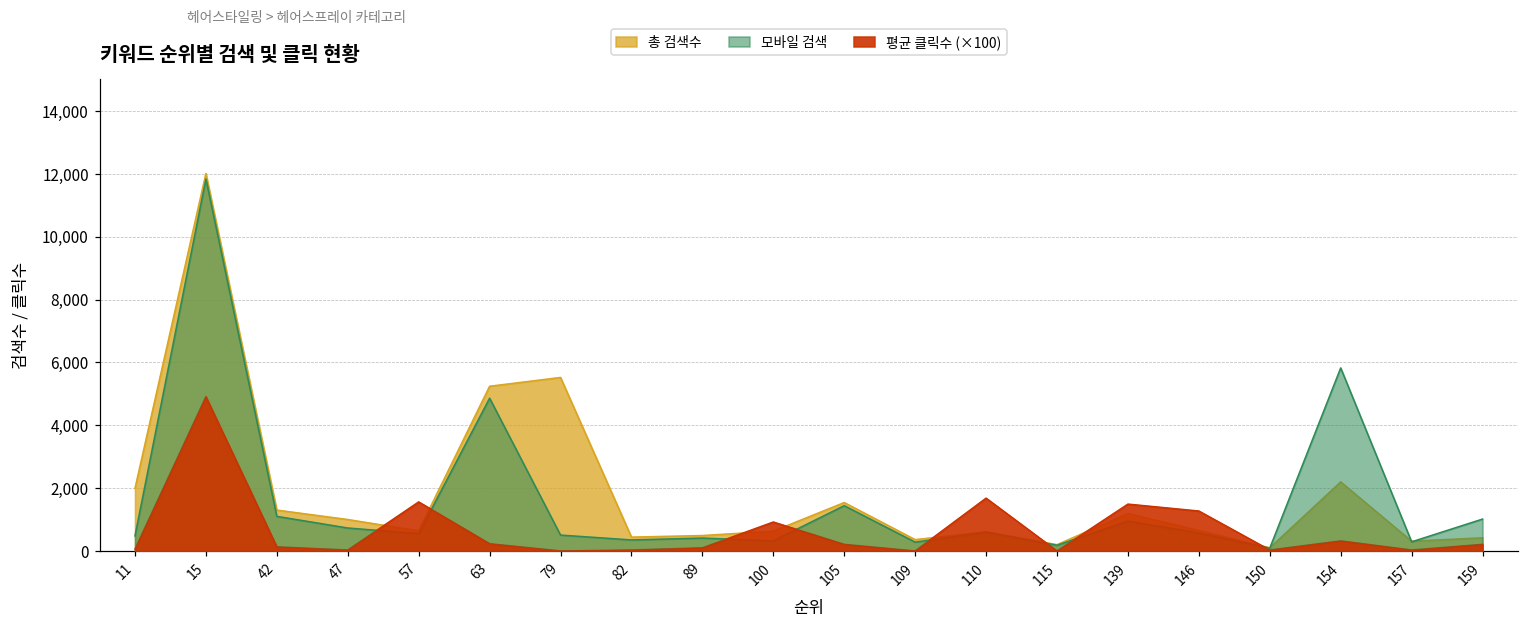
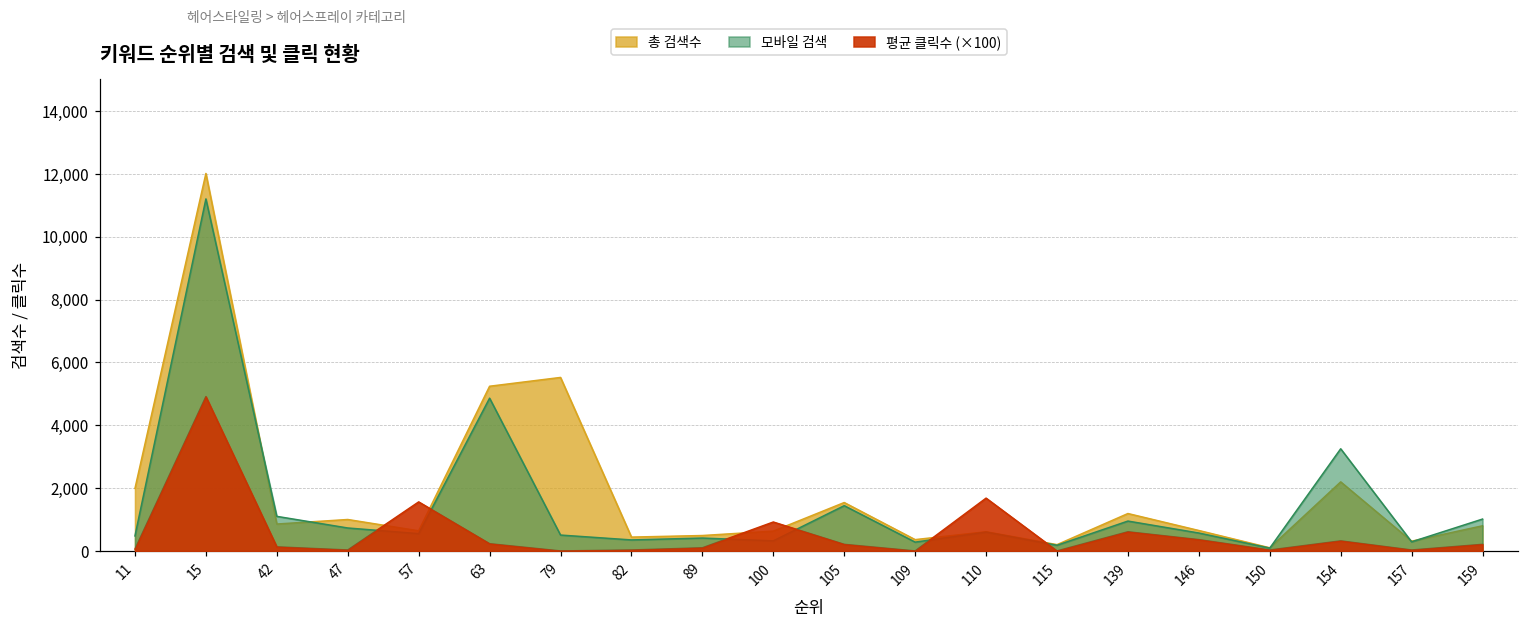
  {
    "총 검색수": {
      "11": "2,000",
      "15": "12,000",
-     "42": "1,300",
+     "42": "900",
      "47": "1,000",
      "57": "600",
      "63": "5,200",
      "79": "5,500",
      "100": "600",
      "105": "1,500",
      "139": "1,200",
      "154": "2,200",
-     "159": "400"
+     "159": "800"
    },
    "모바일 검색": {
      "11": "500",
-     "15": "11,800",
+     "15": "11,200",
      "42": "1,100",
      "47": "700",
      "57": "600",
      "63": "4,900",
      "79": "500",
      "100": "300",
      "105": "1,400",
      "139": "1,000",
-     "154": "5,800",
+     "154": "3,300",
      "159": "1,000"
    },
    "평균 클릭수 (×100)": {
      "11": "100",
      "15": "4,900",
      "42": "100",
      "47": "0",
      "57": "1,600",
      "63": "200",
      "79": "0",
      "82": "0",
      "89": "100",
      "100": "900",
      "105": "200",
      "109": "0",
      "110": "1,700",
      "115": "0",
-     "139": "1,500",
-     "146": "1,300",
+     "139": "600",
+     "146": "400",
      "154": "300",
      "157": "0",
      "159": "200"
    }
  }
